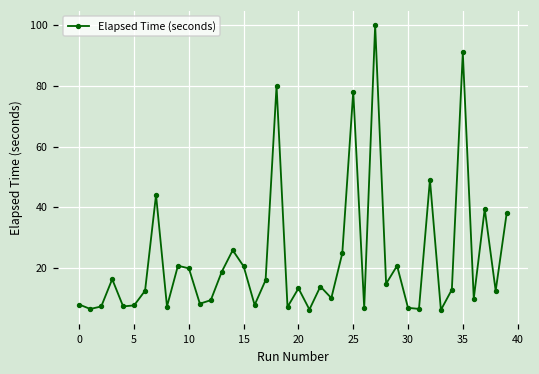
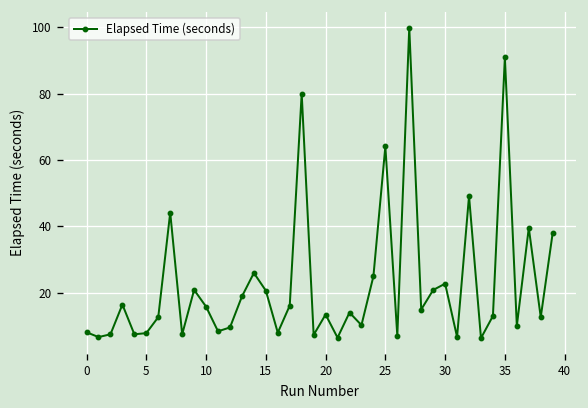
  {
    "0": 8,
    "5": 8,
-   "10": 20,
+   "10": 16,
    "15": 21,
    "20": 13,
-   "25": 78,
-   "30": 7,
+   "25": 64,
+   "30": 23,
    "35": 91
  }
